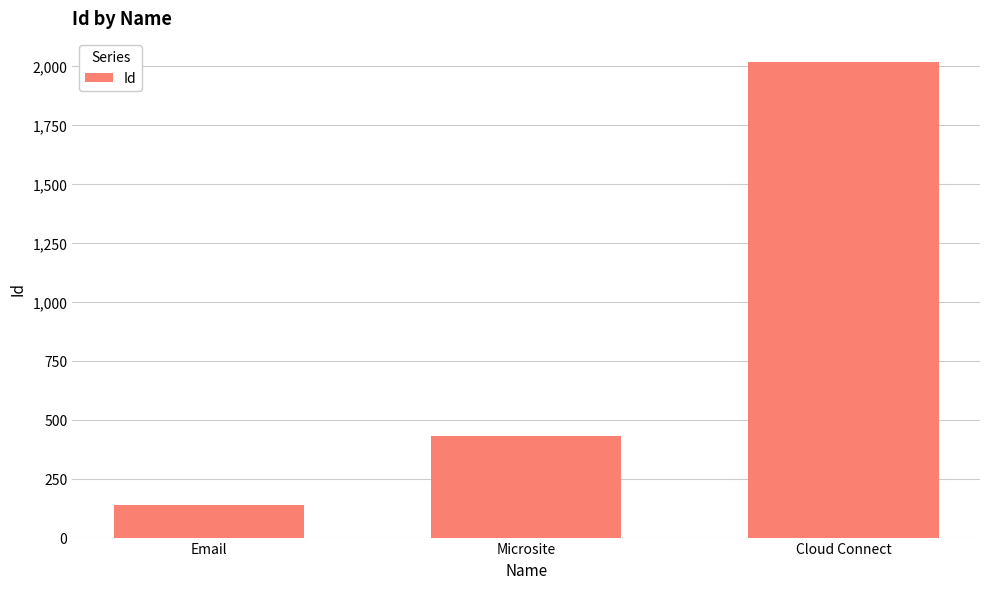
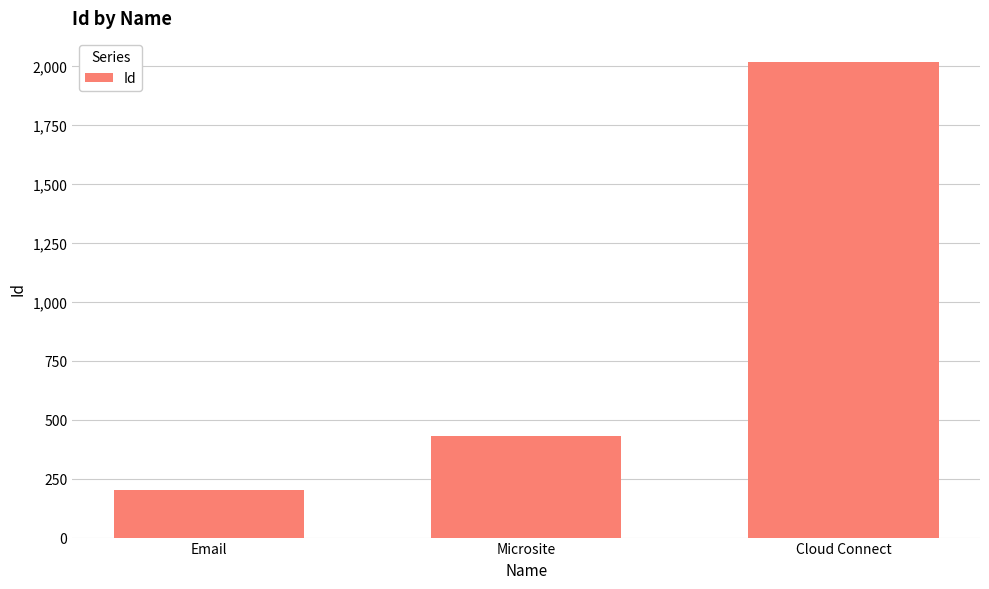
  {
-   "Email": "140",
+   "Email": "200",
    "Microsite": "430",
    "Cloud Connect": "2,020"
  }
